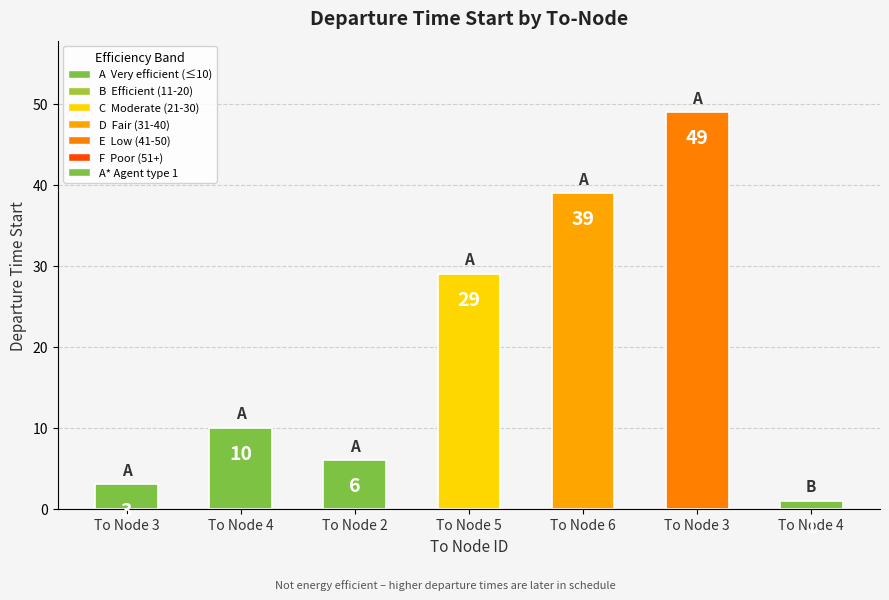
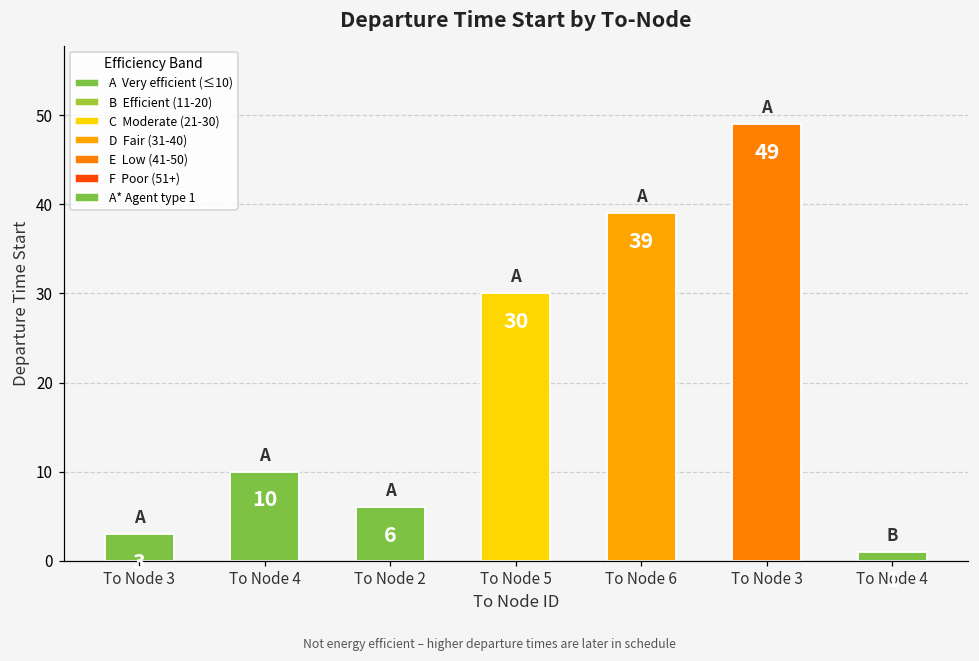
  {
    "To Node 2": 6,
-   "To Node 5": 29,
+   "To Node 5": 30,
    "To Node 6": 39
  }
